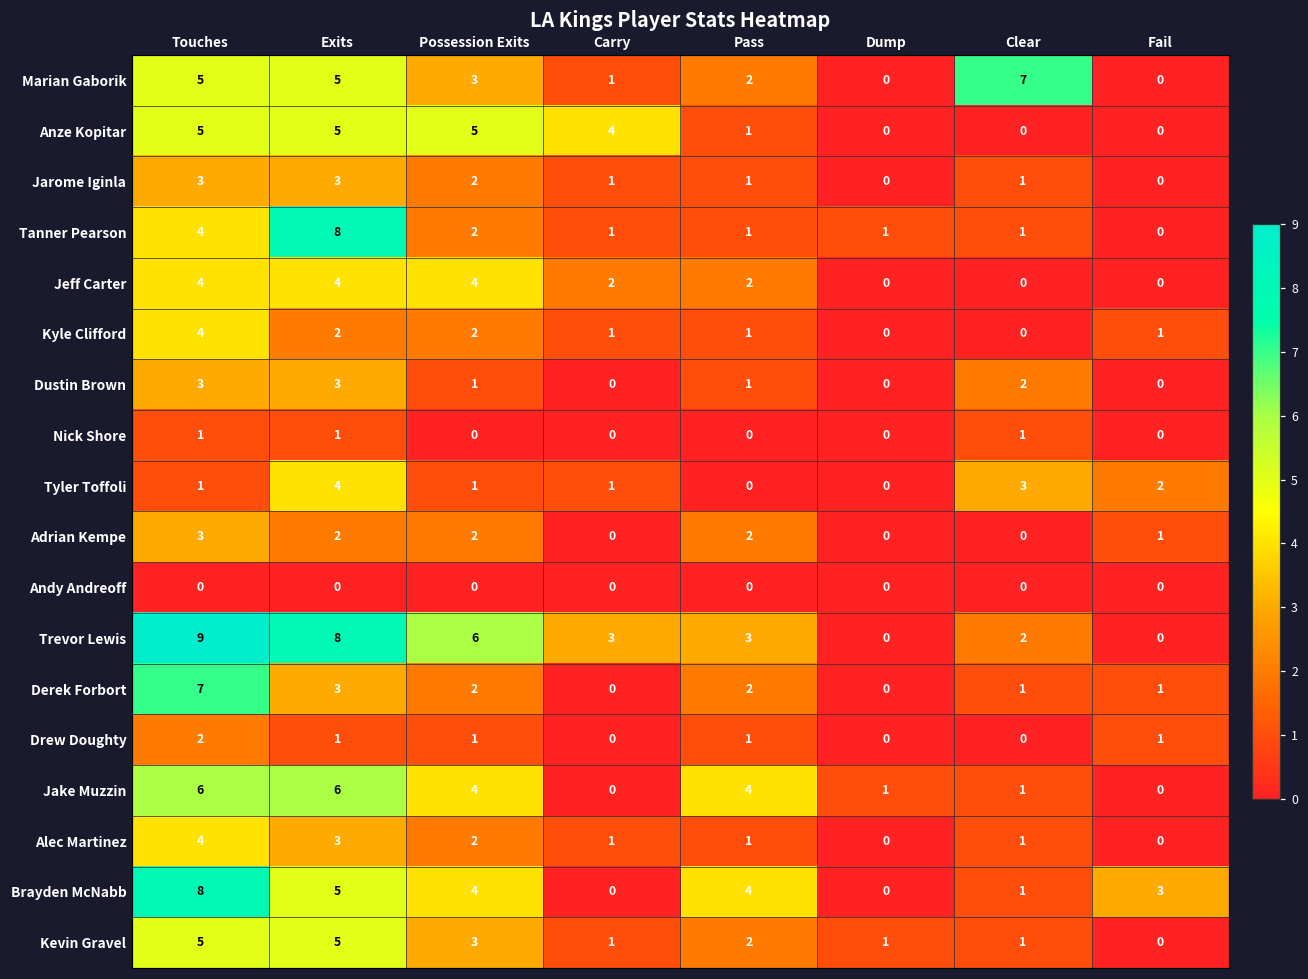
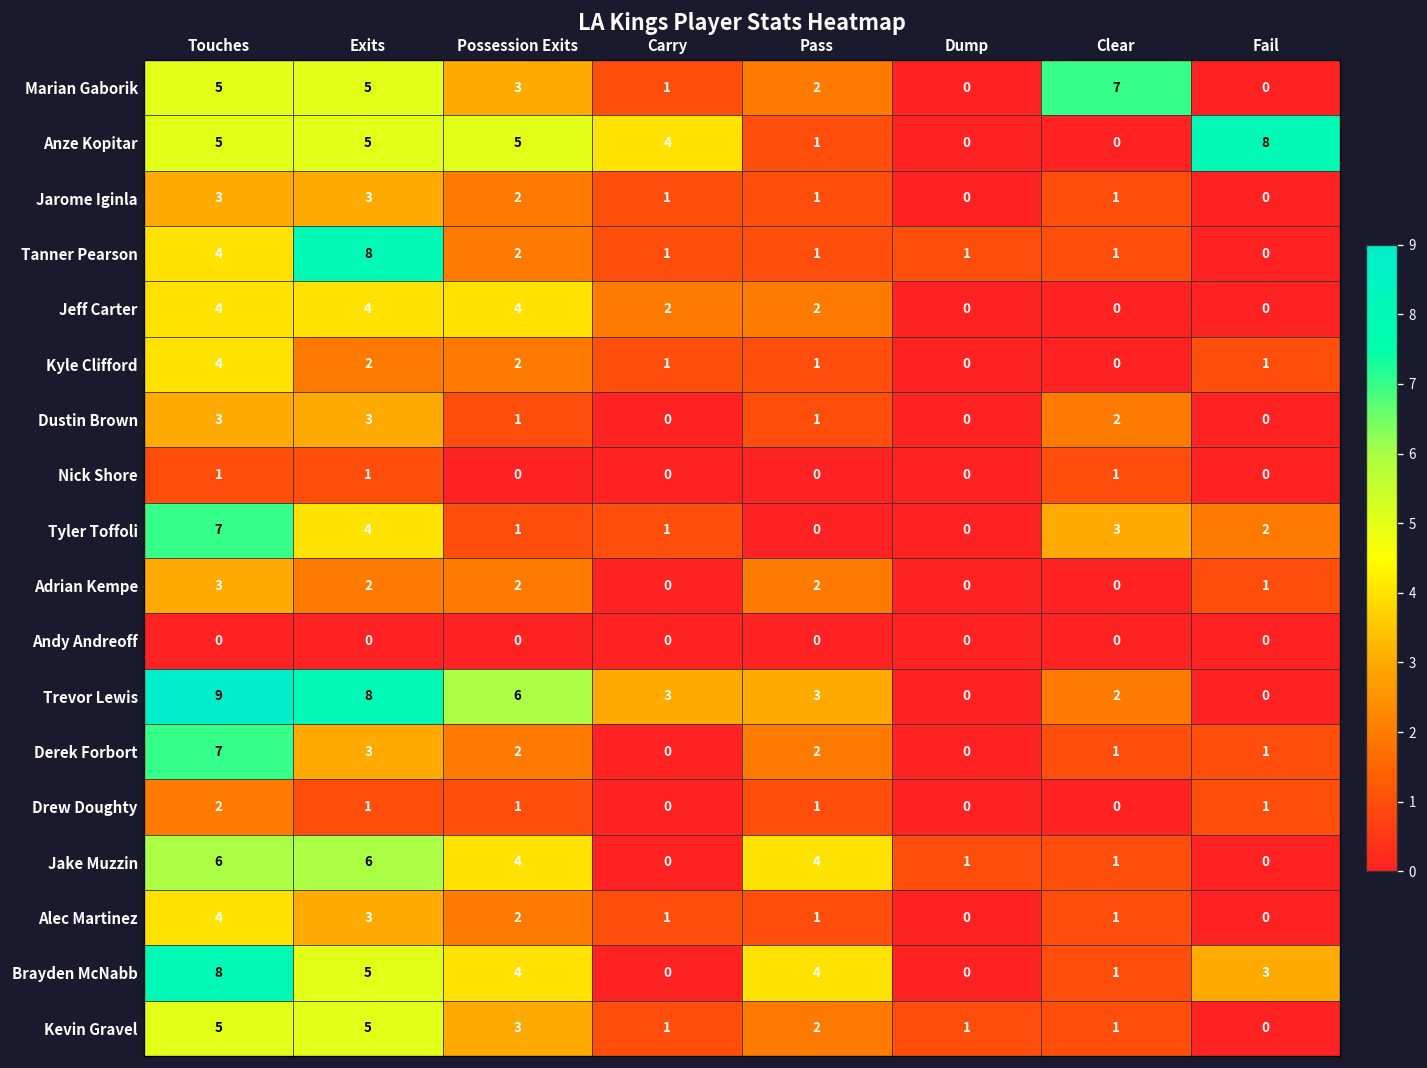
  {
    "Marian Gaborik": {
      "Touches": 5,
      "Exits": 5,
      "Possession Exits": 3,
      "Carry": 1,
      "Pass": 2,
      "Dump": 0,
      "Clear": 7,
      "Fail": 0
    },
    "Anze Kopitar": {
      "Touches": 5,
      "Exits": 5,
      "Possession Exits": 5,
      "Carry": 4,
      "Pass": 1,
      "Dump": 0,
      "Clear": 0,
-     "Fail": 0
+     "Fail": 8
    },
    "Jarome Iginla": {
      "Touches": 3,
      "Exits": 3,
      "Possession Exits": 2,
      "Carry": 1,
      "Pass": 1,
      "Dump": 0,
      "Clear": 1,
      "Fail": 0
    },
    "Tanner Pearson": {
      "Touches": 4,
      "Exits": 8,
      "Possession Exits": 2,
      "Carry": 1,
      "Pass": 1,
      "Dump": 1,
      "Clear": 1,
      "Fail": 0
    },
    "Jeff Carter": {
      "Touches": 4,
      "Exits": 4,
      "Possession Exits": 4,
      "Carry": 2,
      "Pass": 2,
      "Dump": 0,
      "Clear": 0,
      "Fail": 0
    },
    "Kyle Clifford": {
      "Touches": 4,
      "Exits": 2,
      "Possession Exits": 2,
      "Carry": 1,
      "Pass": 1,
      "Dump": 0,
      "Clear": 0,
      "Fail": 1
    },
    "Dustin Brown": {
      "Touches": 3,
      "Exits": 3,
      "Possession Exits": 1,
      "Carry": 0,
      "Pass": 1,
      "Dump": 0,
      "Clear": 2,
      "Fail": 0
    },
    "Nick Shore": {
      "Touches": 1,
      "Exits": 1,
      "Possession Exits": 0,
      "Carry": 0,
      "Pass": 0,
      "Dump": 0,
      "Clear": 1,
      "Fail": 0
    },
    "Tyler Toffoli": {
-     "Touches": 1,
+     "Touches": 7,
      "Exits": 4,
      "Possession Exits": 1,
      "Carry": 1,
      "Pass": 0,
      "Dump": 0,
      "Clear": 3,
      "Fail": 2
    },
    "Adrian Kempe": {
      "Touches": 3,
      "Exits": 2,
      "Possession Exits": 2,
      "Carry": 0,
      "Pass": 2,
      "Dump": 0,
      "Clear": 0,
      "Fail": 1
    },
    "Andy Andreoff": {
      "Touches": 0,
      "Exits": 0,
      "Possession Exits": 0,
      "Carry": 0,
      "Pass": 0,
      "Dump": 0,
      "Clear": 0,
      "Fail": 0
    },
    "Trevor Lewis": {
      "Touches": 9,
      "Exits": 8,
      "Possession Exits": 6,
      "Carry": 3,
      "Pass": 3,
      "Dump": 0,
      "Clear": 2,
      "Fail": 0
    },
    "Derek Forbort": {
      "Touches": 7,
      "Exits": 3,
      "Possession Exits": 2,
      "Carry": 0,
      "Pass": 2,
      "Dump": 0,
      "Clear": 1,
      "Fail": 1
    },
    "Drew Doughty": {
      "Touches": 2,
      "Exits": 1,
      "Possession Exits": 1,
      "Carry": 0,
      "Pass": 1,
      "Dump": 0,
      "Clear": 0,
      "Fail": 1
    },
    "Jake Muzzin": {
      "Touches": 6,
      "Exits": 6,
      "Possession Exits": 4,
      "Carry": 0,
      "Pass": 4,
      "Dump": 1,
      "Clear": 1,
      "Fail": 0
    },
    "Alec Martinez": {
      "Touches": 4,
      "Exits": 3,
      "Possession Exits": 2,
      "Carry": 1,
      "Pass": 1,
      "Dump": 0,
      "Clear": 1,
      "Fail": 0
    },
    "Brayden McNabb": {
      "Touches": 8,
      "Exits": 5,
      "Possession Exits": 4,
      "Carry": 0,
      "Pass": 4,
      "Dump": 0,
      "Clear": 1,
      "Fail": 3
    },
    "Kevin Gravel": {
      "Touches": 5,
      "Exits": 5,
      "Possession Exits": 3,
      "Carry": 1,
      "Pass": 2,
      "Dump": 1,
      "Clear": 1,
      "Fail": 0
    }
  }
